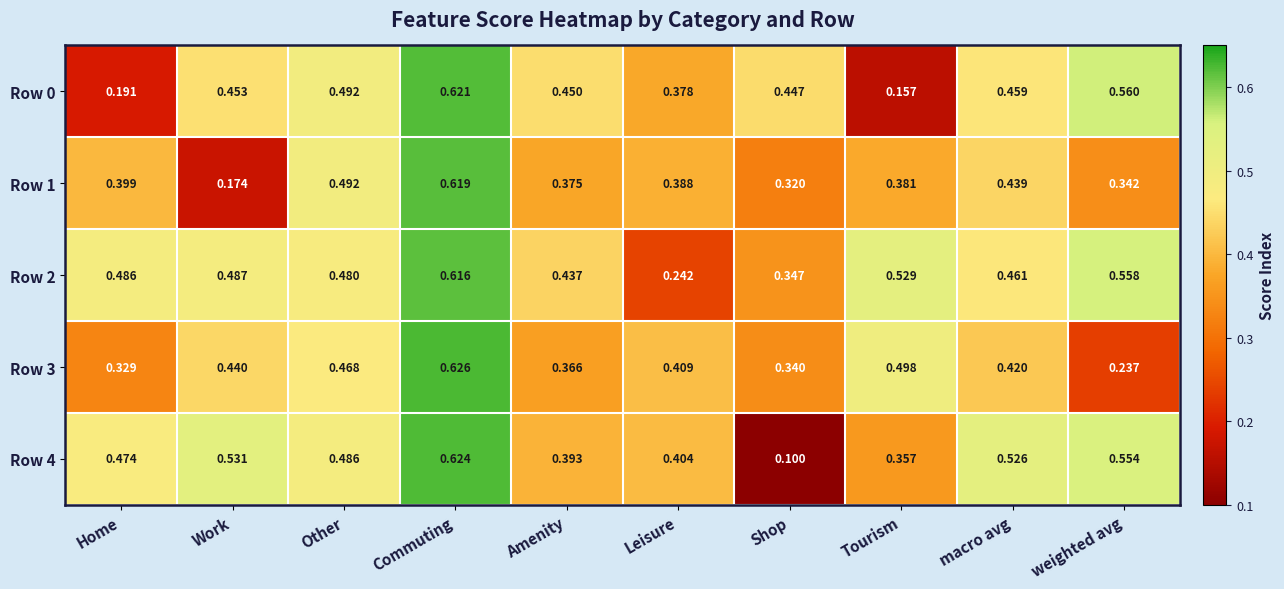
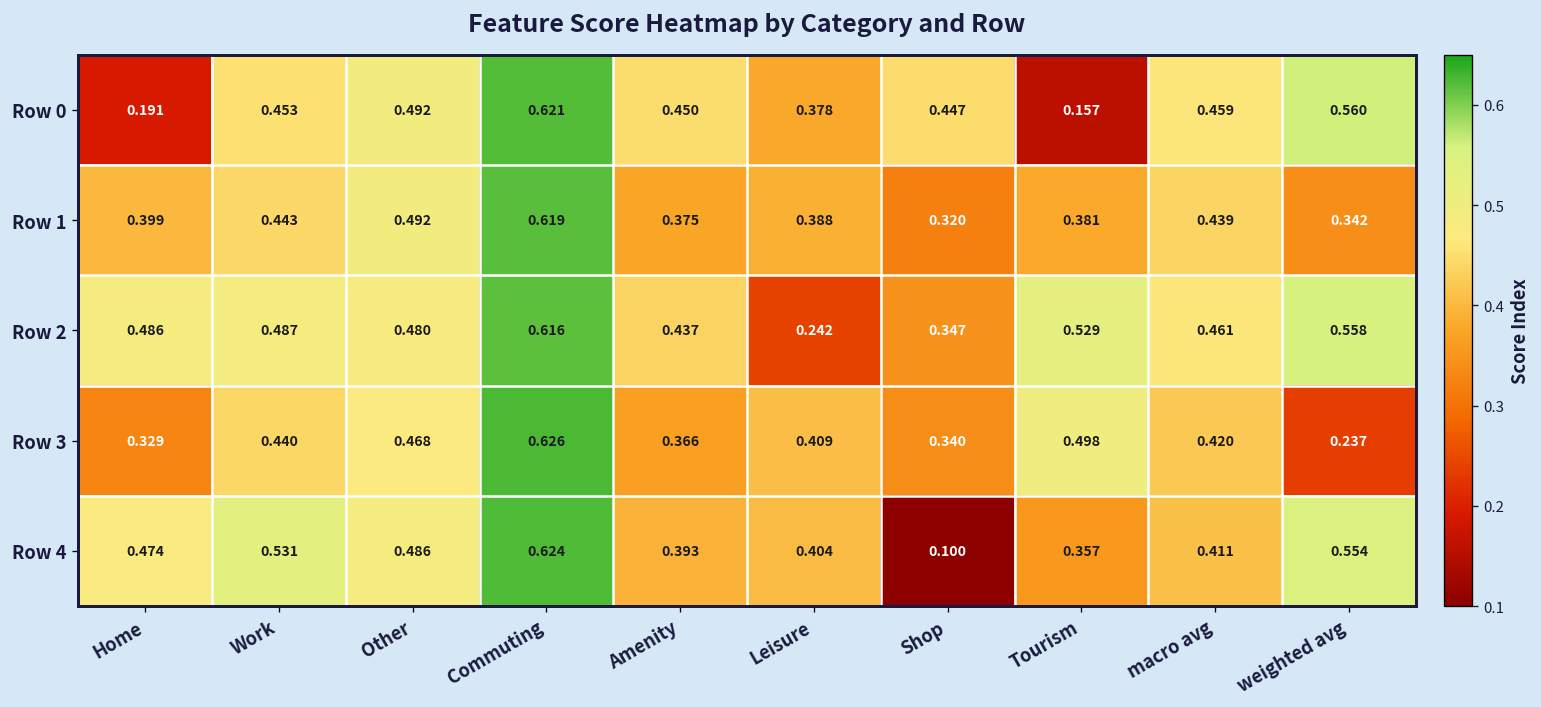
  {
    "Row 0": {
      "Home": 0.191,
      "Work": 0.453,
      "Other": 0.492,
      "Commuting": 0.621,
      "Amenity": 0.450,
      "Leisure": 0.378,
      "Shop": 0.447,
      "Tourism": 0.157,
      "macro avg": 0.459,
      "weighted avg": 0.560
    },
    "Row 1": {
      "Home": 0.399,
-     "Work": 0.174,
+     "Work": 0.443,
      "Other": 0.492,
      "Commuting": 0.619,
      "Amenity": 0.375,
      "Leisure": 0.388,
      "Shop": 0.320,
      "Tourism": 0.381,
      "macro avg": 0.439,
      "weighted avg": 0.342
    },
    "Row 2": {
      "Home": 0.486,
      "Work": 0.487,
      "Other": 0.480,
      "Commuting": 0.616,
      "Amenity": 0.437,
      "Leisure": 0.242,
      "Shop": 0.347,
      "Tourism": 0.529,
      "macro avg": 0.461,
      "weighted avg": 0.558
    },
    "Row 3": {
      "Home": 0.329,
      "Work": 0.440,
      "Other": 0.468,
      "Commuting": 0.626,
      "Amenity": 0.366,
      "Leisure": 0.409,
      "Shop": 0.340,
      "Tourism": 0.498,
      "macro avg": 0.420,
      "weighted avg": 0.237
    },
    "Row 4": {
      "Home": 0.474,
      "Work": 0.531,
      "Other": 0.486,
      "Commuting": 0.624,
      "Amenity": 0.393,
      "Leisure": 0.404,
      "Shop": 0.100,
      "Tourism": 0.357,
-     "macro avg": 0.526,
+     "macro avg": 0.411,
      "weighted avg": 0.554
    }
  }
